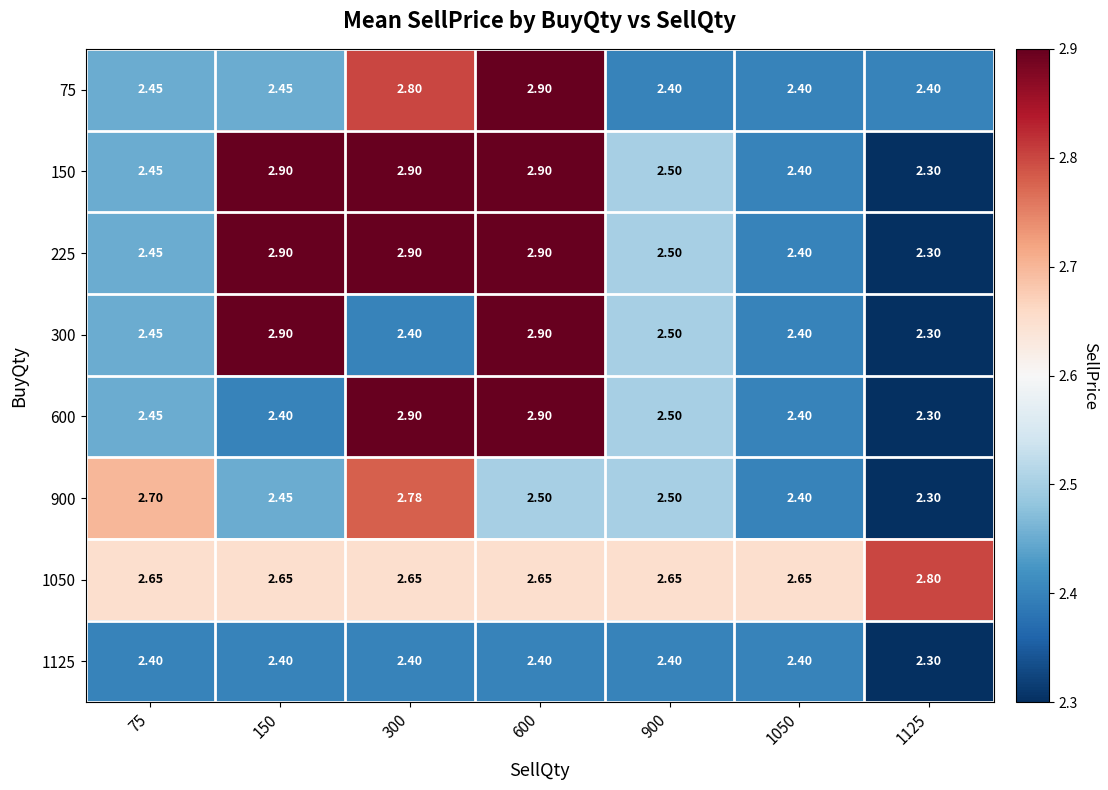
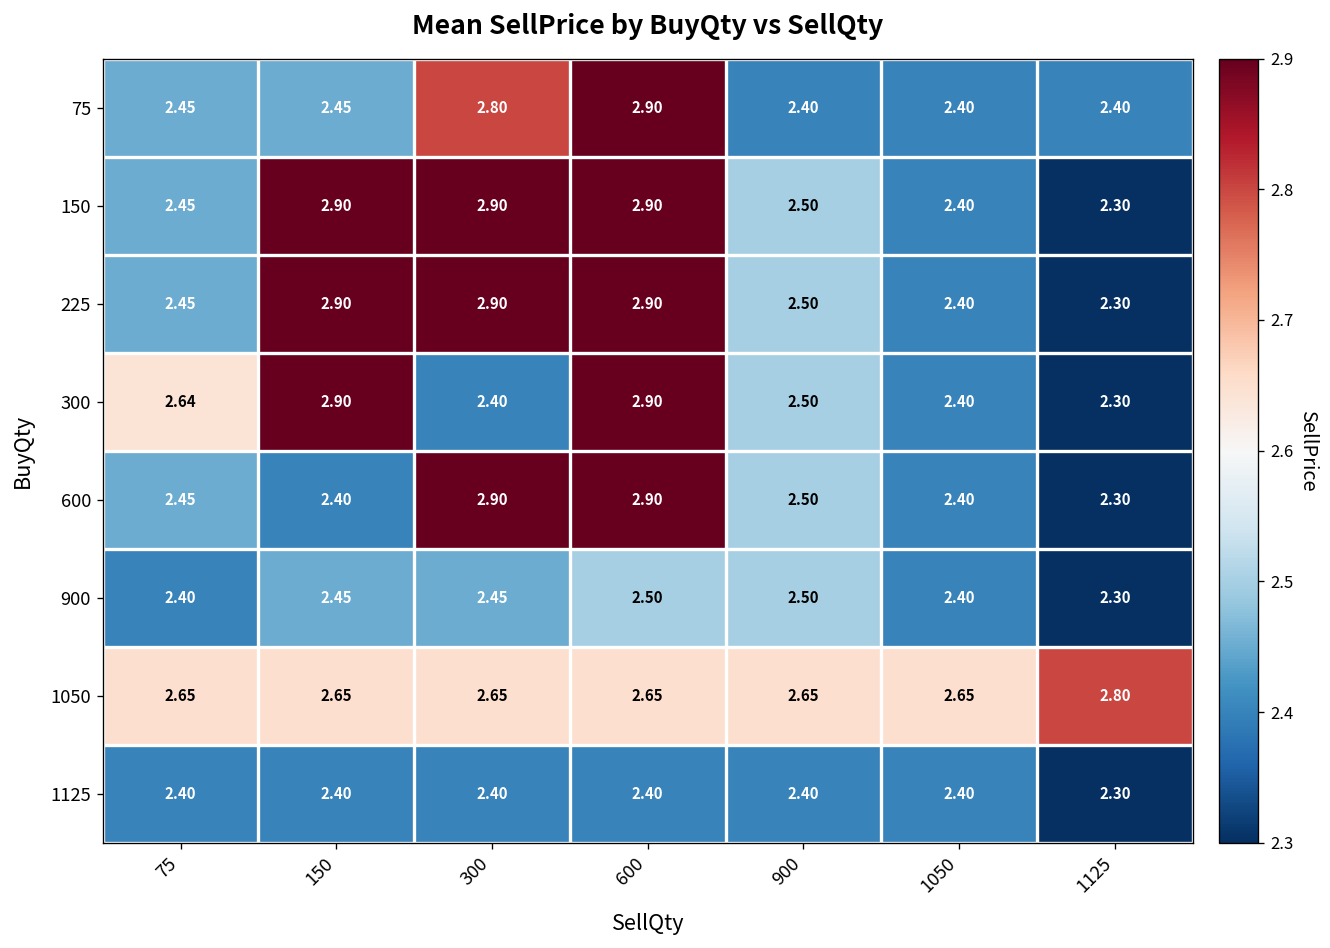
  {
    "75": {
      "75": 2.45,
      "150": 2.45,
      "300": 2.80,
      "600": 2.90,
      "900": 2.40,
      "1050": 2.40,
      "1125": 2.40
    },
    "150": {
      "75": 2.45,
      "150": 2.90,
      "300": 2.90,
      "600": 2.90,
      "900": 2.50,
      "1050": 2.40,
      "1125": 2.30
    },
    "225": {
      "75": 2.45,
      "150": 2.90,
      "300": 2.90,
      "600": 2.90,
      "900": 2.50,
      "1050": 2.40,
      "1125": 2.30
    },
    "300": {
-     "75": 2.45,
+     "75": 2.64,
      "150": 2.90,
      "300": 2.40,
      "600": 2.90,
      "900": 2.50,
      "1050": 2.40,
      "1125": 2.30
    },
    "600": {
      "75": 2.45,
      "150": 2.40,
      "300": 2.90,
      "600": 2.90,
      "900": 2.50,
      "1050": 2.40,
      "1125": 2.30
    },
    "900": {
-     "75": 2.70,
+     "75": 2.40,
      "150": 2.45,
-     "300": 2.78,
+     "300": 2.45,
      "600": 2.50,
      "900": 2.50,
      "1050": 2.40,
      "1125": 2.30
    },
    "1050": {
      "75": 2.65,
      "150": 2.65,
      "300": 2.65,
      "600": 2.65,
      "900": 2.65,
      "1050": 2.65,
      "1125": 2.80
    },
    "1125": {
      "75": 2.40,
      "150": 2.40,
      "300": 2.40,
      "600": 2.40,
      "900": 2.40,
      "1050": 2.40,
      "1125": 2.30
    }
  }
